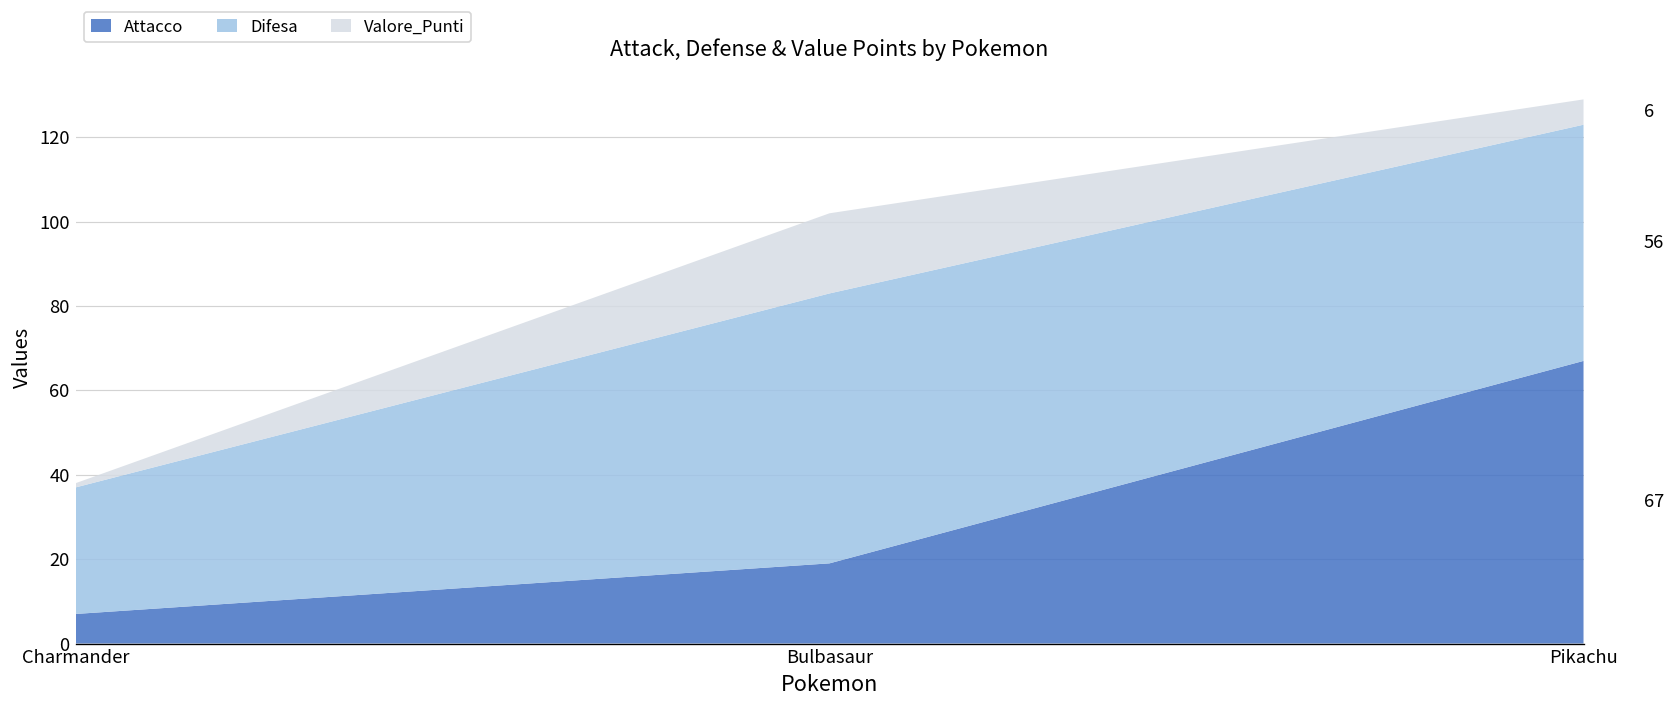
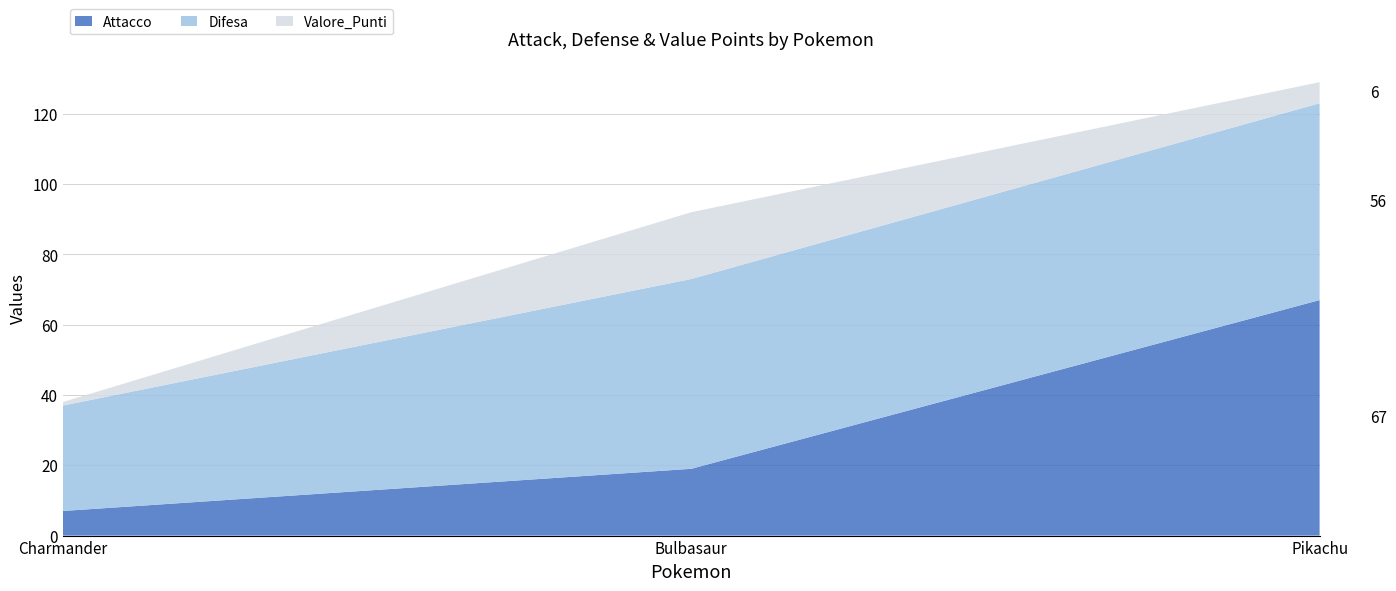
  {
    "Attacco": {
      "Charmander": 7,
      "Bulbasaur": 19,
      "Pikachu": 67
    },
    "Difesa": {
      "Charmander": 30,
-     "Bulbasaur": 64,
+     "Bulbasaur": 54,
      "Pikachu": 56
    },
    "Valore_Punti": {
      "Charmander": 1,
      "Bulbasaur": 19,
      "Pikachu": 6
    }
  }
